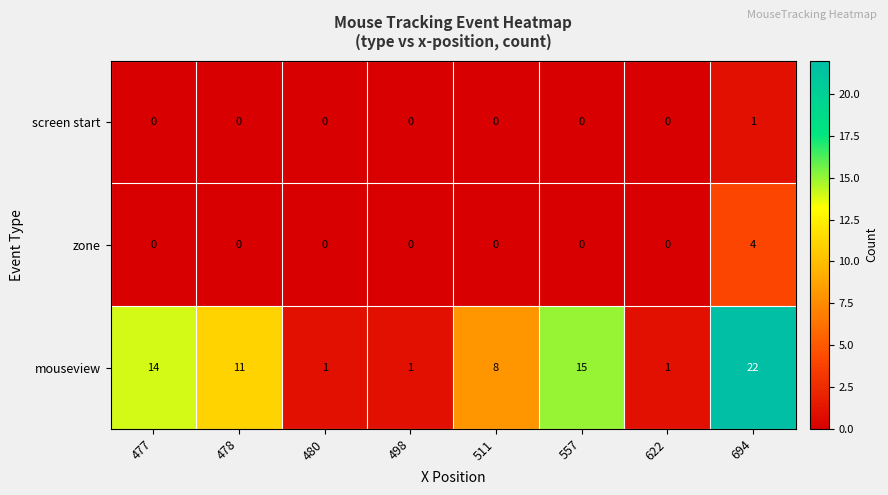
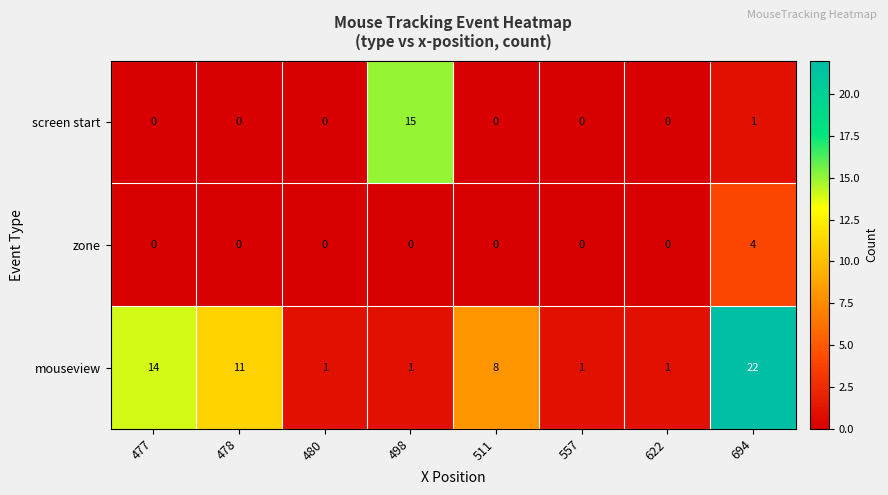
  {
    "screen start": {
      "477": 0,
      "478": 0,
      "480": 0,
-     "498": 0,
+     "498": 15,
      "511": 0,
      "557": 0,
      "622": 0,
      "694": 1
    },
    "zone": {
      "477": 0,
      "478": 0,
      "480": 0,
      "498": 0,
      "511": 0,
      "557": 0,
      "622": 0,
      "694": 4
    },
    "mouseview": {
      "477": 14,
      "478": 11,
      "480": 1,
      "498": 1,
      "511": 8,
-     "557": 15,
+     "557": 1,
      "622": 1,
      "694": 22
    }
  }
